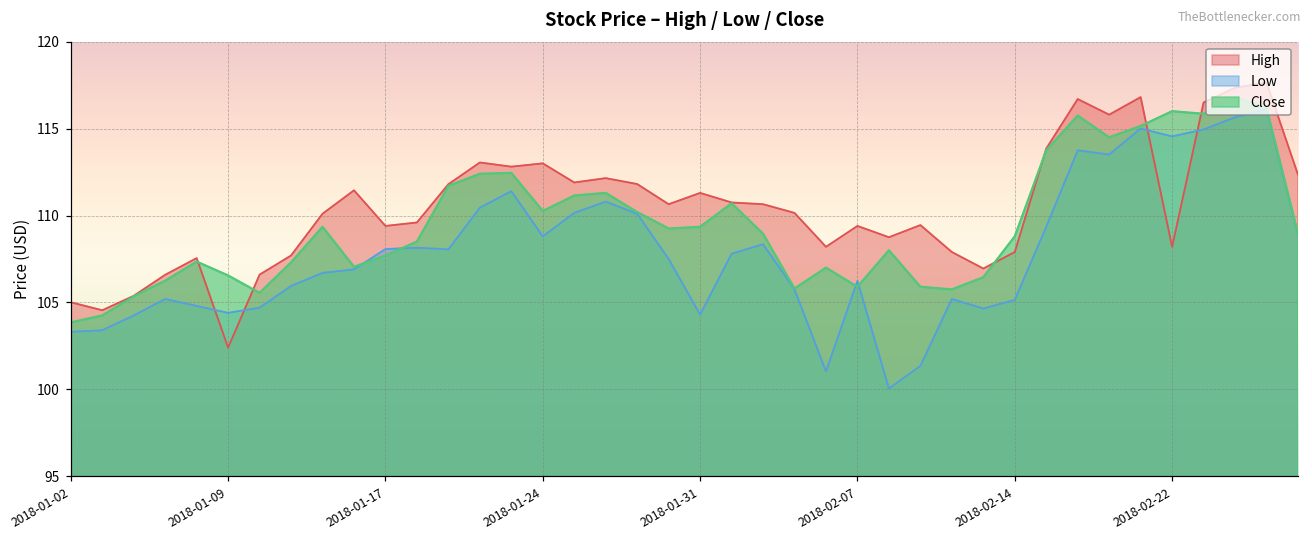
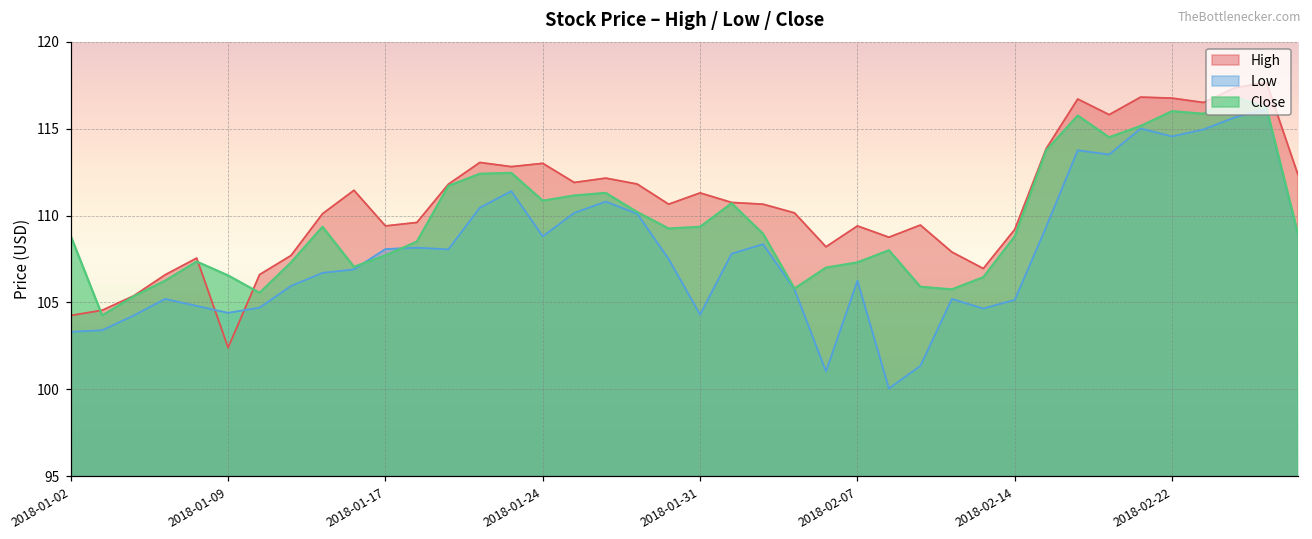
  {
    "High": {
-     "2018-01-02": 105.0,
+     "2018-01-02": 104.3,
      "2018-01-09": 102.4,
      "2018-01-17": 109.4,
      "2018-01-24": 113.0,
      "2018-01-31": 111.3,
      "2018-02-07": 109.4,
-     "2018-02-14": 107.9,
-     "2018-02-22": 108.2
+     "2018-02-14": 109.2,
+     "2018-02-22": 116.8
    },
    "Low": {
      "2018-01-02": 103.3,
      "2018-01-09": 104.4,
      "2018-01-17": 108.1,
      "2018-01-24": 108.8,
      "2018-01-31": 104.3,
      "2018-02-07": 106.3,
      "2018-02-14": 105.2,
      "2018-02-22": 114.6
    },
    "Close": {
-     "2018-01-02": 103.9,
+     "2018-01-02": 108.8,
      "2018-01-09": 106.6,
      "2018-01-17": 107.7,
-     "2018-01-24": 110.3,
+     "2018-01-24": 110.9,
      "2018-01-31": 109.4,
-     "2018-02-07": 105.9,
+     "2018-02-07": 107.3,
      "2018-02-14": 108.8,
      "2018-02-22": 116.0
    }
  }
